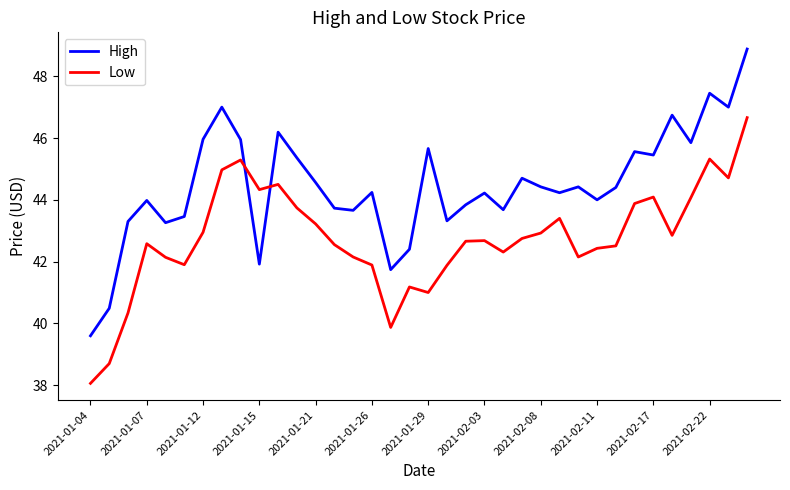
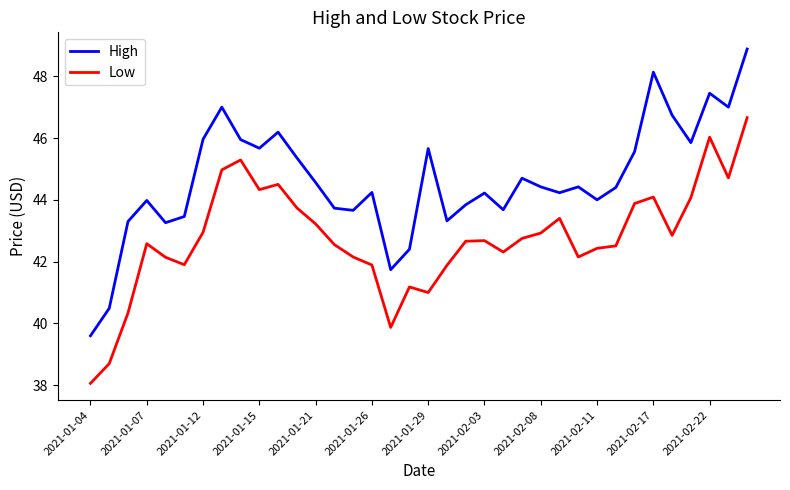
  {
    "High": {
      "2021-01-04": 39.6,
      "2021-01-07": 44.0,
      "2021-01-12": 46.0,
-     "2021-01-15": 41.9,
+     "2021-01-15": 45.7,
      "2021-01-21": 44.6,
      "2021-01-26": 44.2,
      "2021-01-29": 45.7,
      "2021-02-03": 44.2,
      "2021-02-08": 44.4,
      "2021-02-11": 44.0,
-     "2021-02-17": 45.5,
+     "2021-02-17": 48.1,
      "2021-02-22": 47.5
    },
    "Low": {
      "2021-01-04": 38.1,
      "2021-01-07": 42.6,
      "2021-01-12": 43.0,
      "2021-01-15": 44.3,
      "2021-01-21": 43.2,
      "2021-01-26": 41.9,
      "2021-01-29": 41.0,
      "2021-02-03": 42.7,
      "2021-02-08": 42.9,
      "2021-02-11": 42.4,
      "2021-02-17": 44.1,
-     "2021-02-22": 45.3
+     "2021-02-22": 46.0
    }
  }
